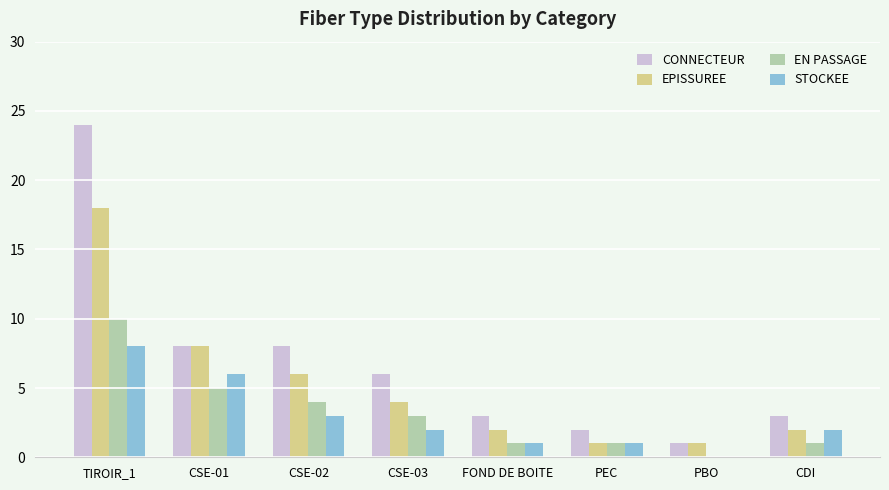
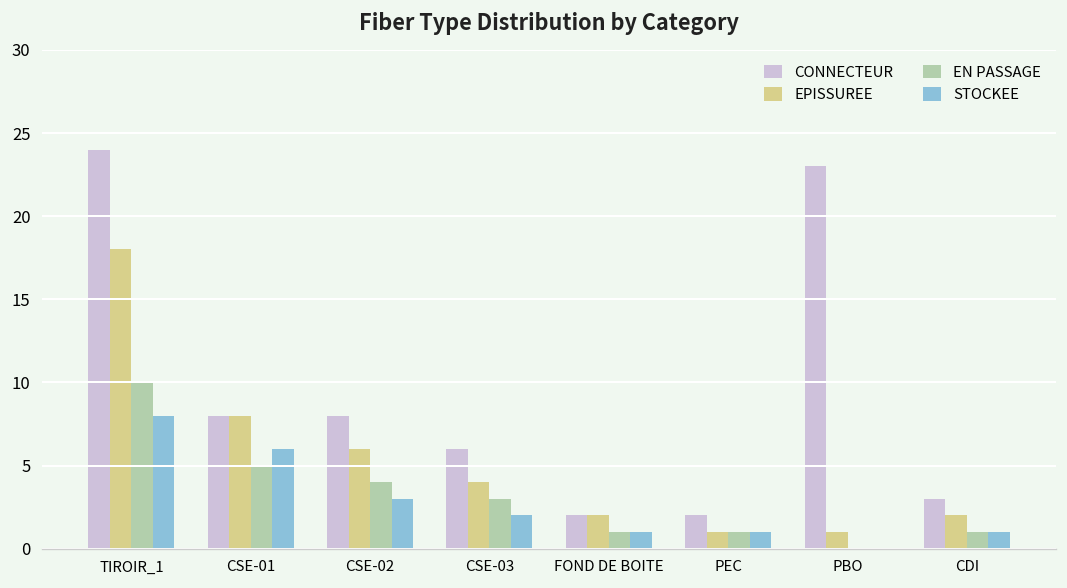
  {
    "CONNECTEUR": {
      "TIROIR_1": 24,
      "CSE-01": 8,
      "CSE-02": 8,
      "CSE-03": 6,
-     "FOND DE BOITE": 3,
+     "FOND DE BOITE": 2,
      "PEC": 2,
-     "PBO": 1,
+     "PBO": 23,
      "CDI": 3
    },
    "STOCKEE": {
      "TIROIR_1": 8,
      "CSE-01": 6,
      "CSE-02": 3,
      "CSE-03": 2,
      "FOND DE BOITE": 1,
      "PEC": 1,
      "PBO": 0,
-     "CDI": 2
+     "CDI": 1
    }
  }
